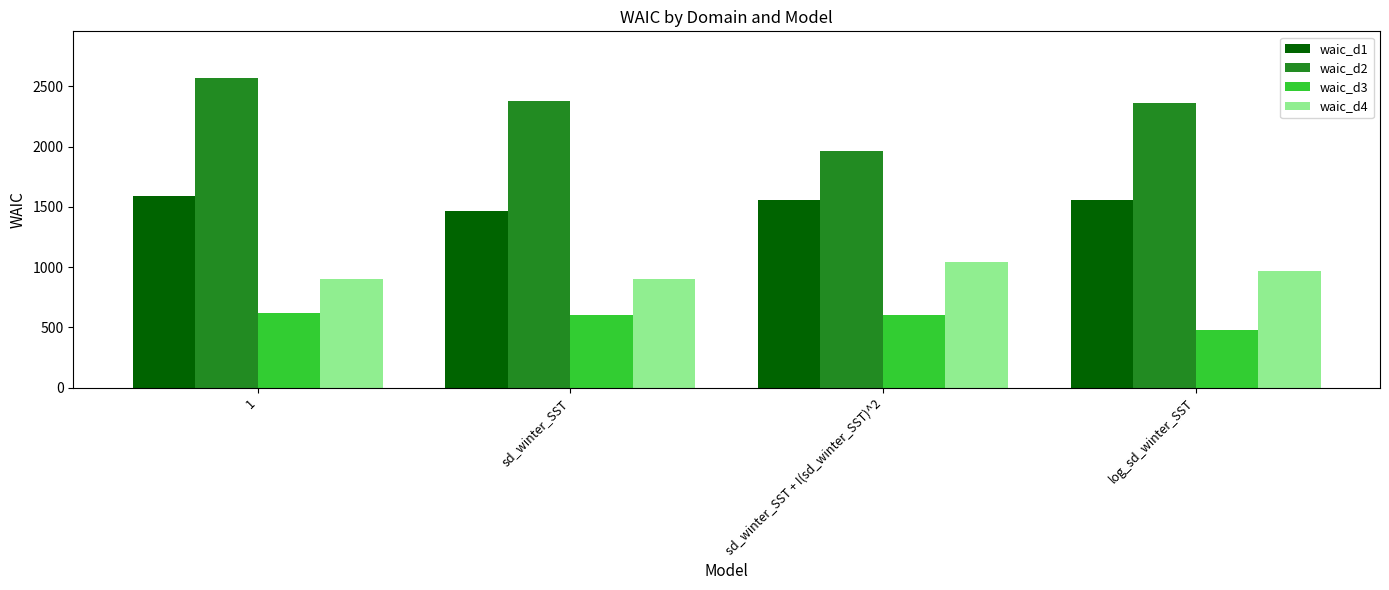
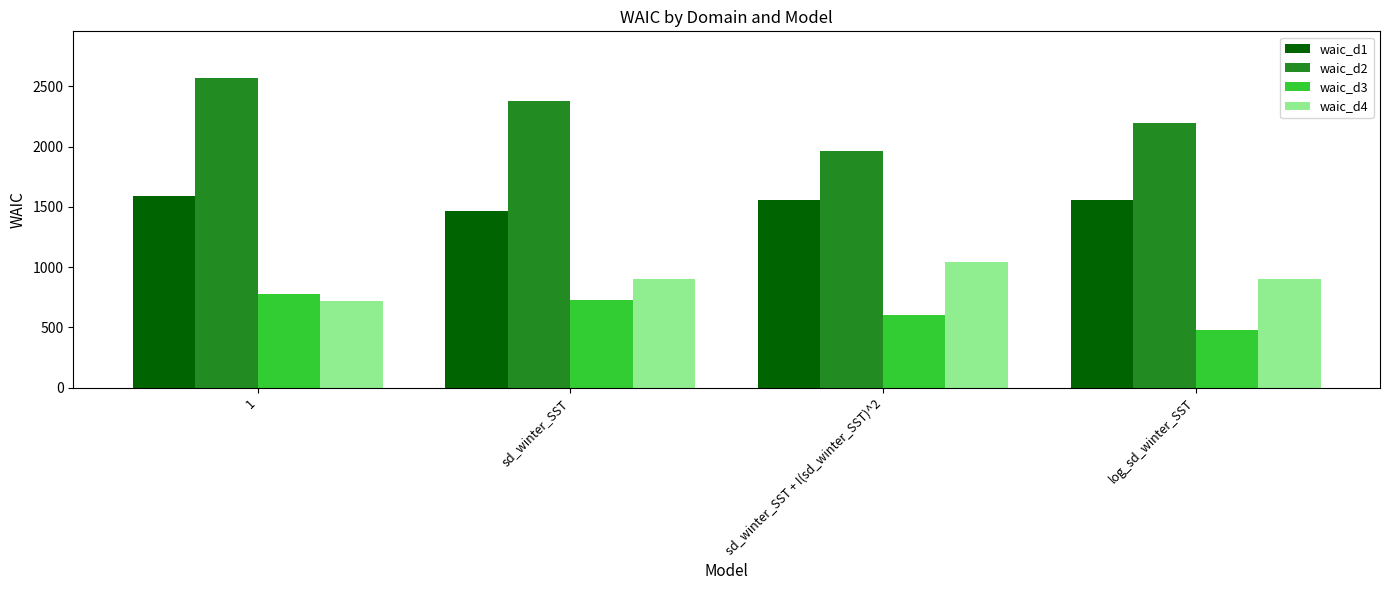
  {
    "waic_d1": {
      "1": 1590,
      "sd_winter_SST": 1460,
      "sd_winter_SST + I(sd_winter_SST)^2": 1550,
      "log_sd_winter_SST": 1560
    },
    "waic_d2": {
      "1": 2570,
      "sd_winter_SST": 2370,
      "sd_winter_SST + I(sd_winter_SST)^2": 1960,
-     "log_sd_winter_SST": 2360
+     "log_sd_winter_SST": 2190
    },
    "waic_d3": {
-     "1": 620,
-     "sd_winter_SST": 600,
+     "1": 780,
+     "sd_winter_SST": 730,
      "sd_winter_SST + I(sd_winter_SST)^2": 600,
      "log_sd_winter_SST": 480
    },
    "waic_d4": {
-     "1": 910,
+     "1": 720,
      "sd_winter_SST": 900,
      "sd_winter_SST + I(sd_winter_SST)^2": 1040,
-     "log_sd_winter_SST": 970
+     "log_sd_winter_SST": 900
    }
  }
